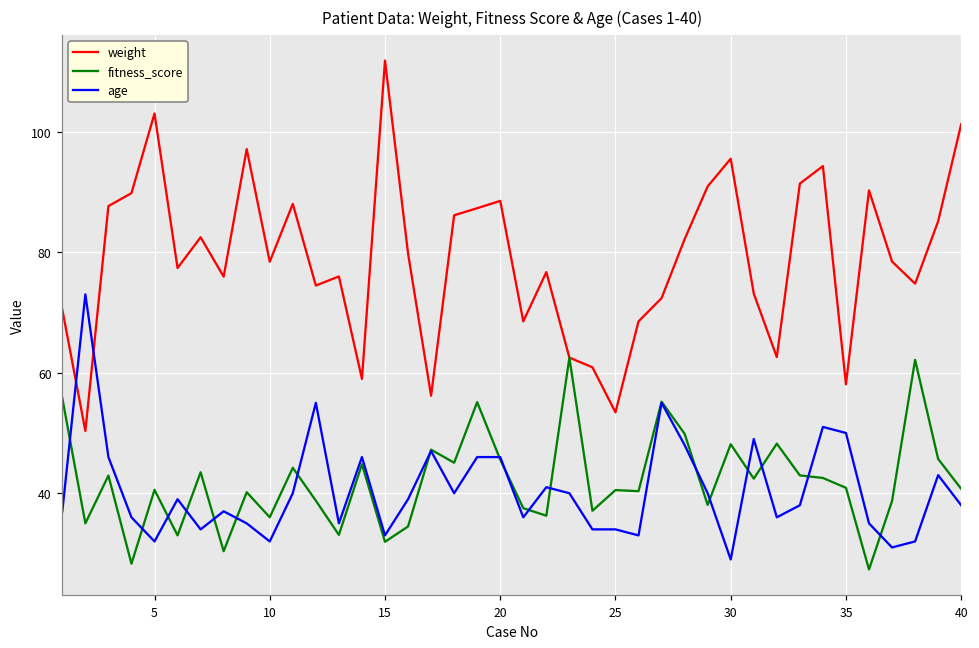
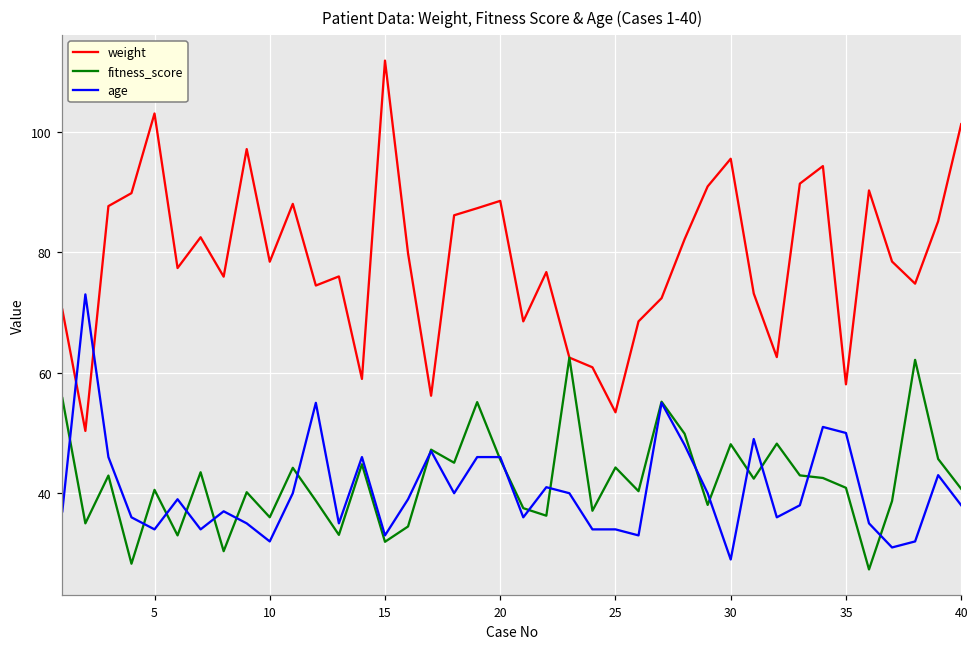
  {
    "weight": {
      "5": 103,
      "10": 78,
      "15": 112,
      "20": 89,
      "25": 53,
      "30": 96,
      "35": 58,
      "40": 101
    },
    "fitness_score": {
      "5": 41,
      "10": 36,
      "15": 32,
-     "25": 41,
+     "25": 44,
      "30": 48,
      "35": 41,
      "40": 41
    },
    "age": {
-     "5": 32,
+     "5": 34,
      "10": 32,
      "15": 33,
      "25": 34,
      "30": 29,
      "35": 50,
      "40": 38
    }
  }
